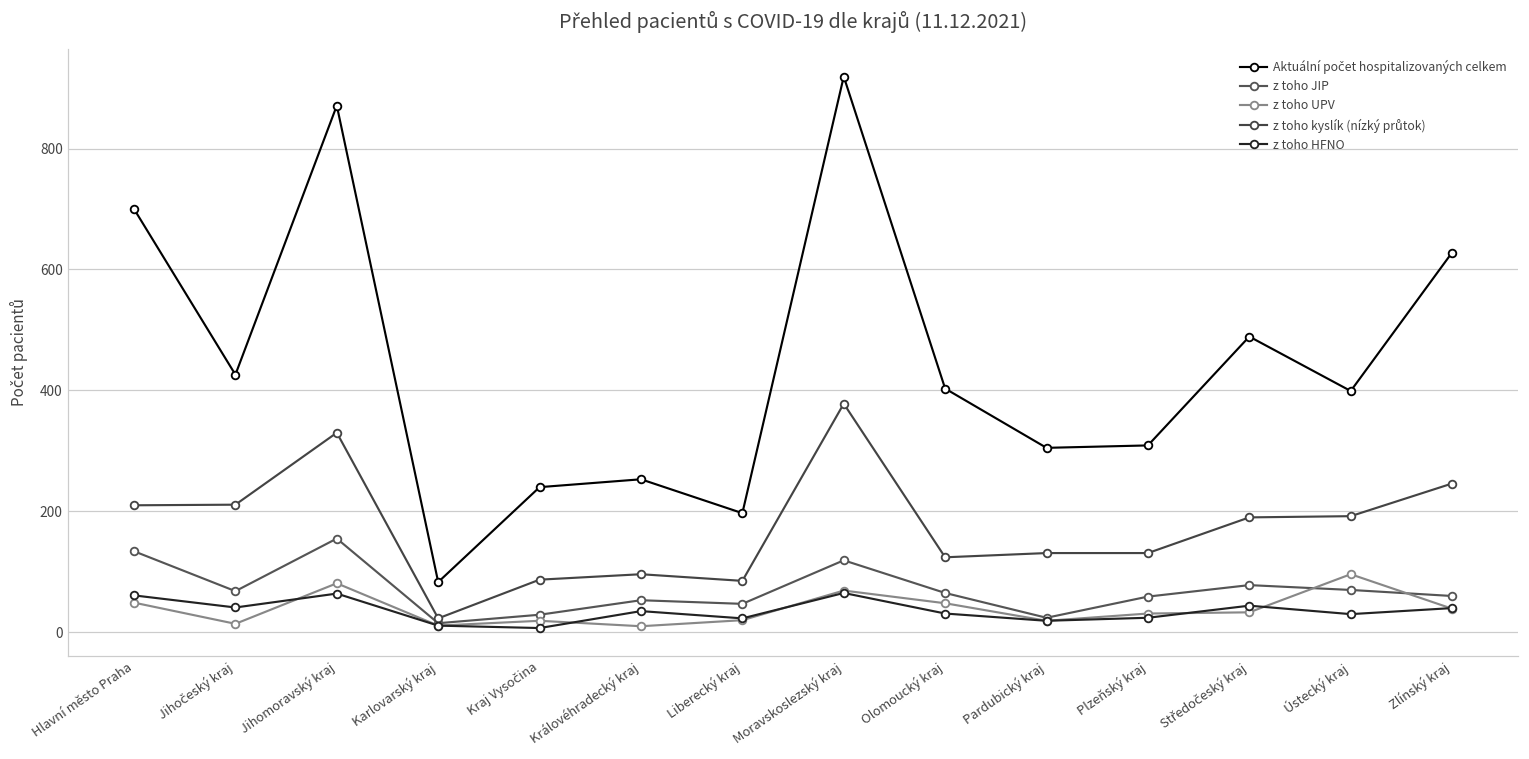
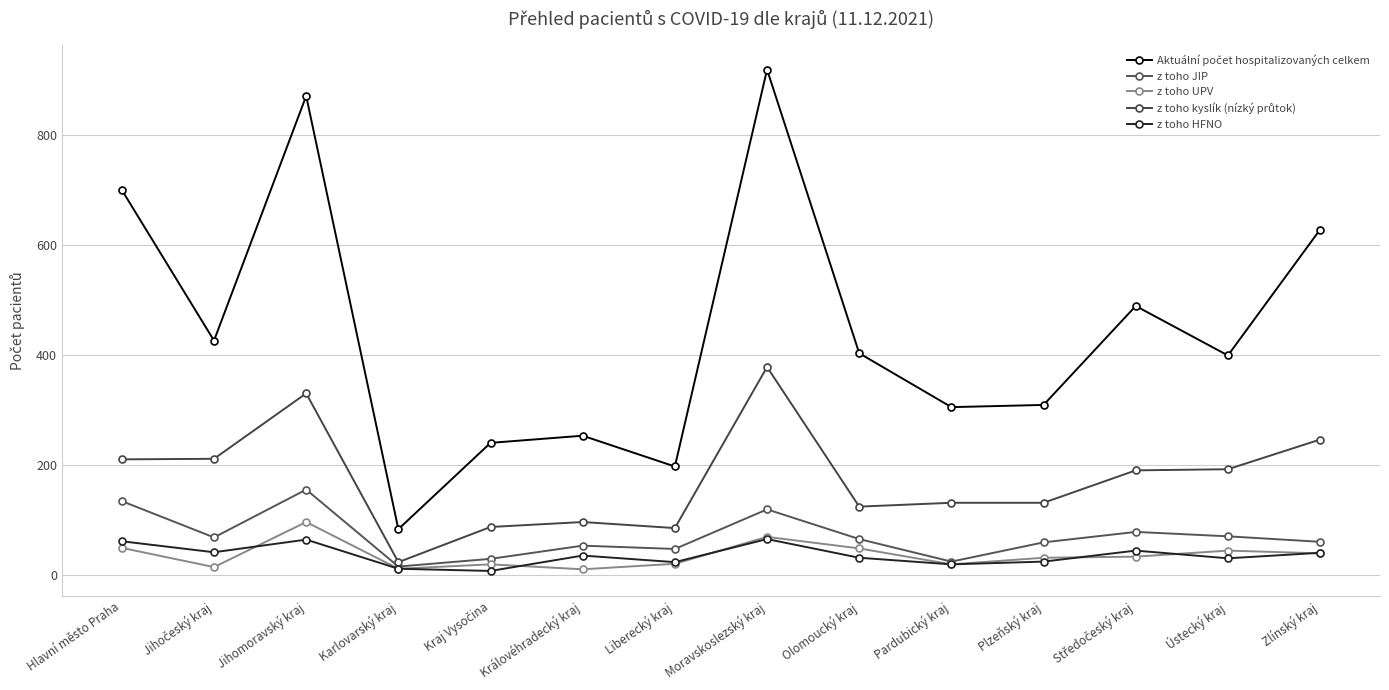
  {
    "z toho UPV": {
      "Hlavní město Praha": 50,
      "Jihočeský kraj": 10,
-     "Jihomoravský kraj": 80,
+     "Jihomoravský kraj": 100,
      "Kraj Vysočina": 20,
      "Královéhradecký kraj": 10,
      "Olomoucký kraj": 50,
      "Plzeňský kraj": 30,
      "Středočeský kraj": 30,
-     "Ústecký kraj": 100
+     "Ústecký kraj": 40
    }
  }
